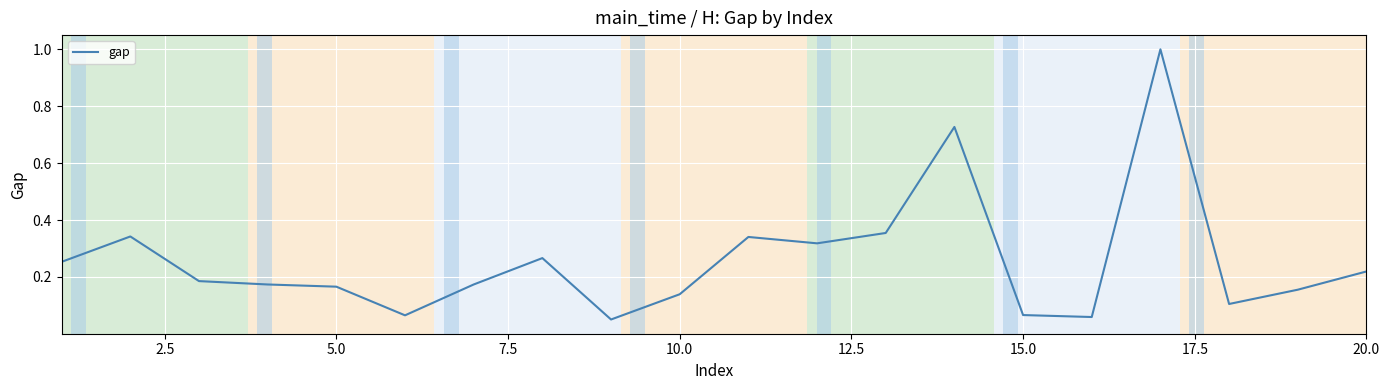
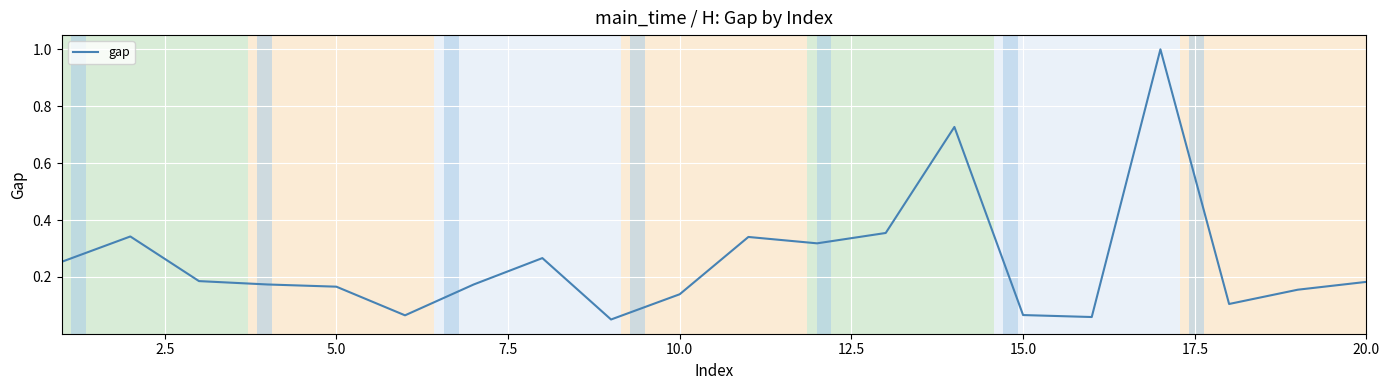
  {
    "5.0": 0.17,
    "10.0": 0.14,
    "15.0": 0.07,
-   "20.0": 0.22
+   "20.0": 0.18
  }
